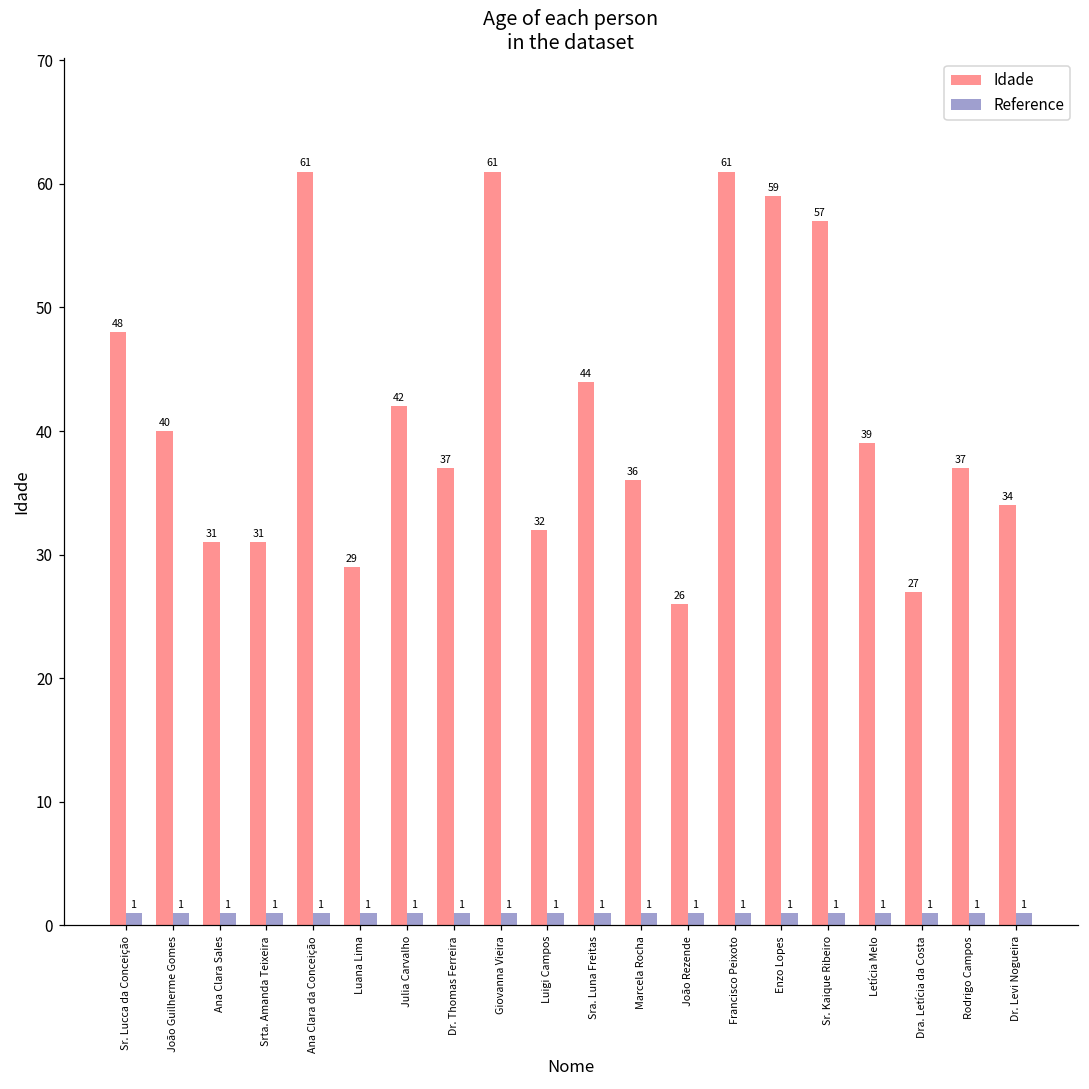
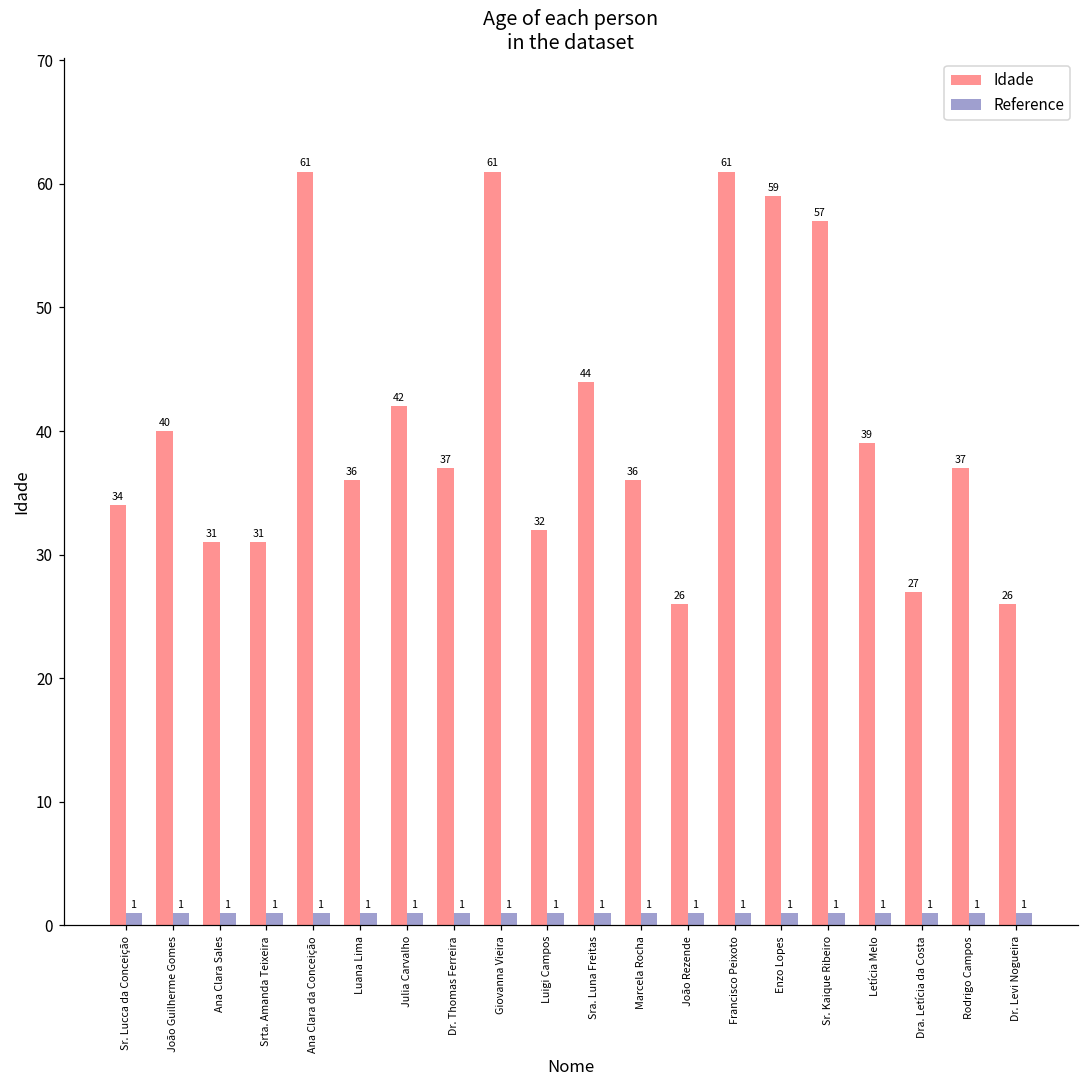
  {
    "Idade": {
-     "Sr. Lucca da Conceição": 48,
+     "Sr. Lucca da Conceição": 34,
      "João Guilherme Gomes": 40,
      "Ana Clara Sales": 31,
      "Srta. Amanda Teixeira": 31,
      "Ana Clara da Conceição": 61,
-     "Luana Lima": 29,
+     "Luana Lima": 36,
      "Julia Carvalho": 42,
      "Dr. Thomas Ferreira": 37,
      "Giovanna Vieira": 61,
      "Luigi Campos": 32,
      "Sra. Luna Freitas": 44,
      "Marcela Rocha": 36,
      "João Rezende": 26,
      "Francisco Peixoto": 61,
      "Enzo Lopes": 59,
      "Sr. Kaique Ribeiro": 57,
      "Letícia Melo": 39,
      "Dra. Letícia da Costa": 27,
      "Rodrigo Campos": 37,
-     "Dr. Levi Nogueira": 34
+     "Dr. Levi Nogueira": 26
    },
    "Reference": {
      "Sr. Lucca da Conceição": 1,
      "João Guilherme Gomes": 1,
      "Ana Clara Sales": 1,
      "Srta. Amanda Teixeira": 1,
      "Ana Clara da Conceição": 1,
      "Luana Lima": 1,
      "Julia Carvalho": 1,
      "Dr. Thomas Ferreira": 1,
      "Giovanna Vieira": 1,
      "Luigi Campos": 1,
      "Sra. Luna Freitas": 1,
      "Marcela Rocha": 1,
      "João Rezende": 1,
      "Francisco Peixoto": 1,
      "Enzo Lopes": 1,
      "Sr. Kaique Ribeiro": 1,
      "Letícia Melo": 1,
      "Dra. Letícia da Costa": 1,
      "Rodrigo Campos": 1,
      "Dr. Levi Nogueira": 1
    }
  }
